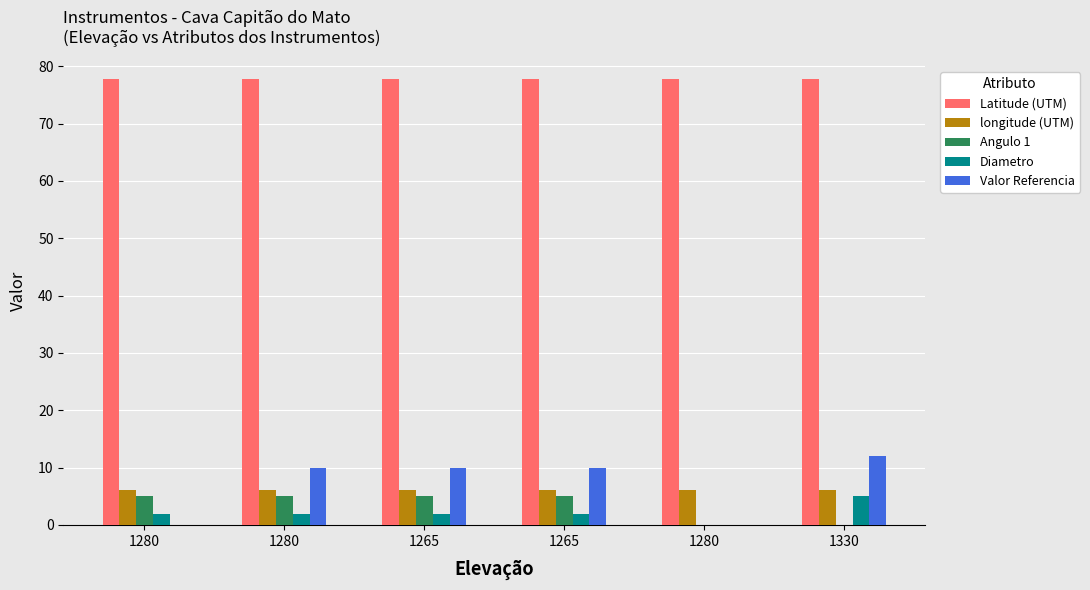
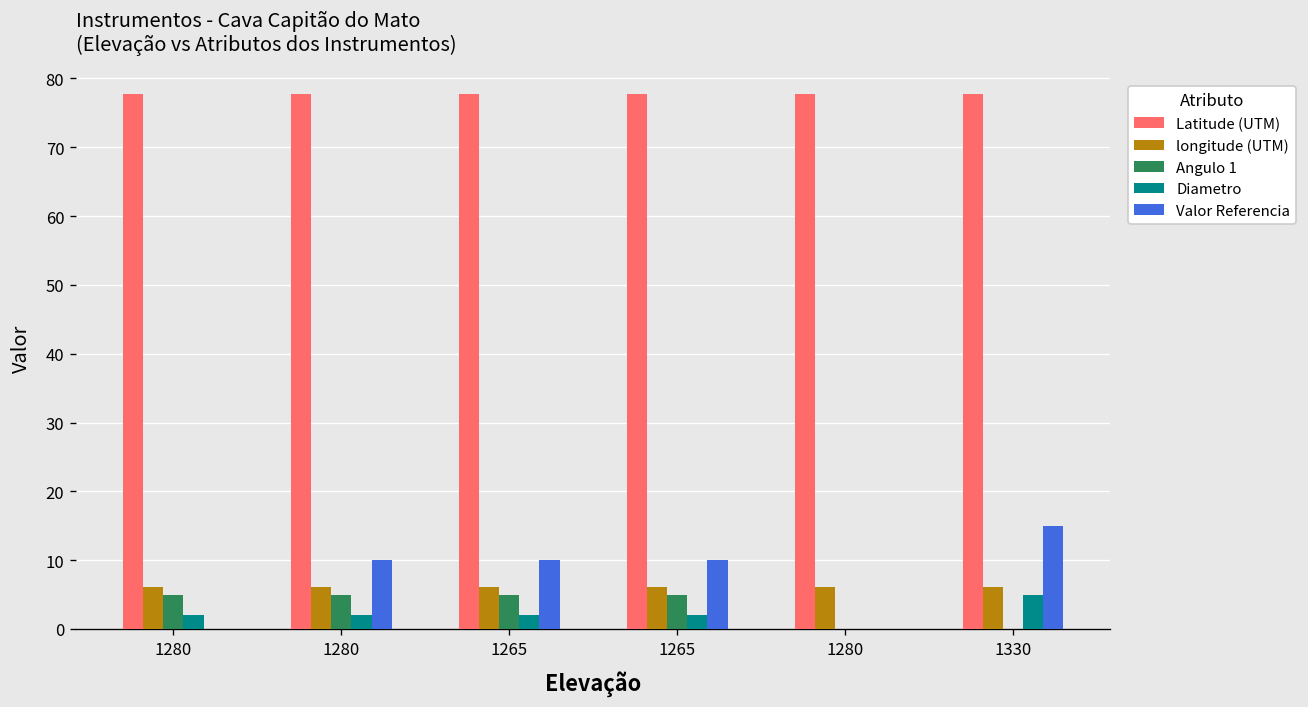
  {
    "Latitude (UTM)": {
      "1330": 78
    },
    "longitude (UTM)": {
      "1330": 6
    },
    "Angulo 1": {
      "1330": 0
    },
    "Diametro": {
      "1330": 5
    },
    "Valor Referencia": {
-     "1330": 12
+     "1330": 15
    }
  }
